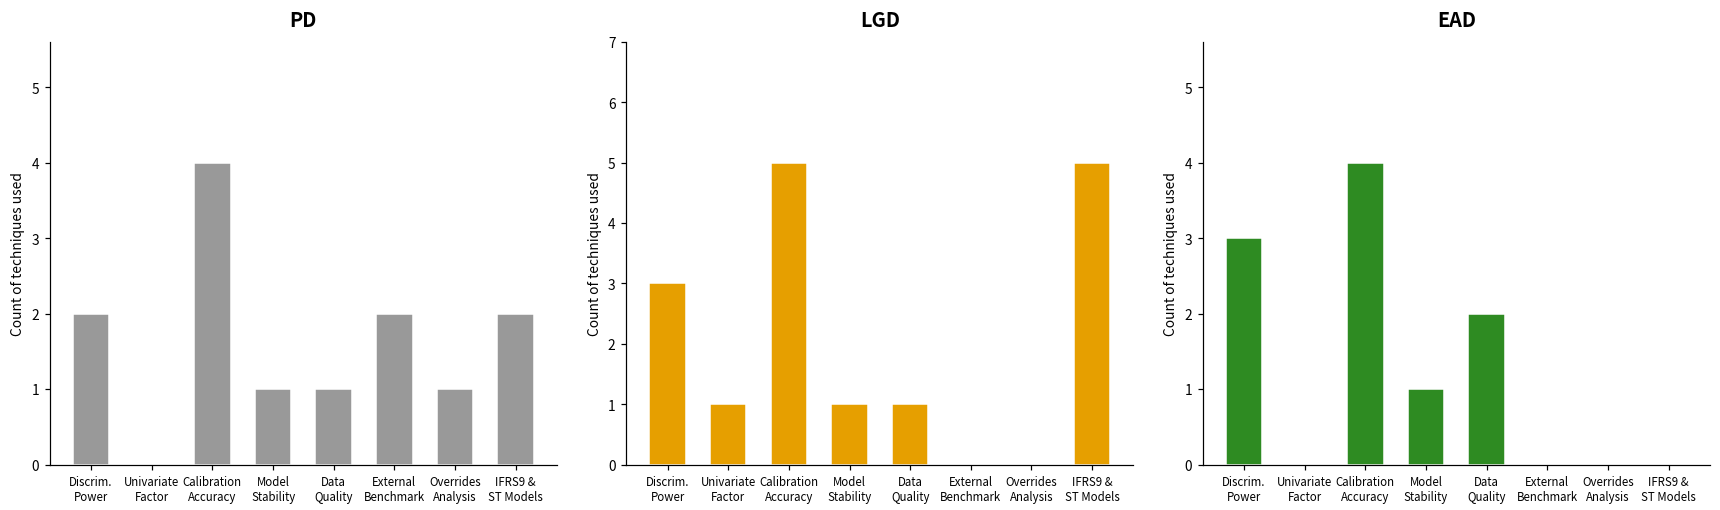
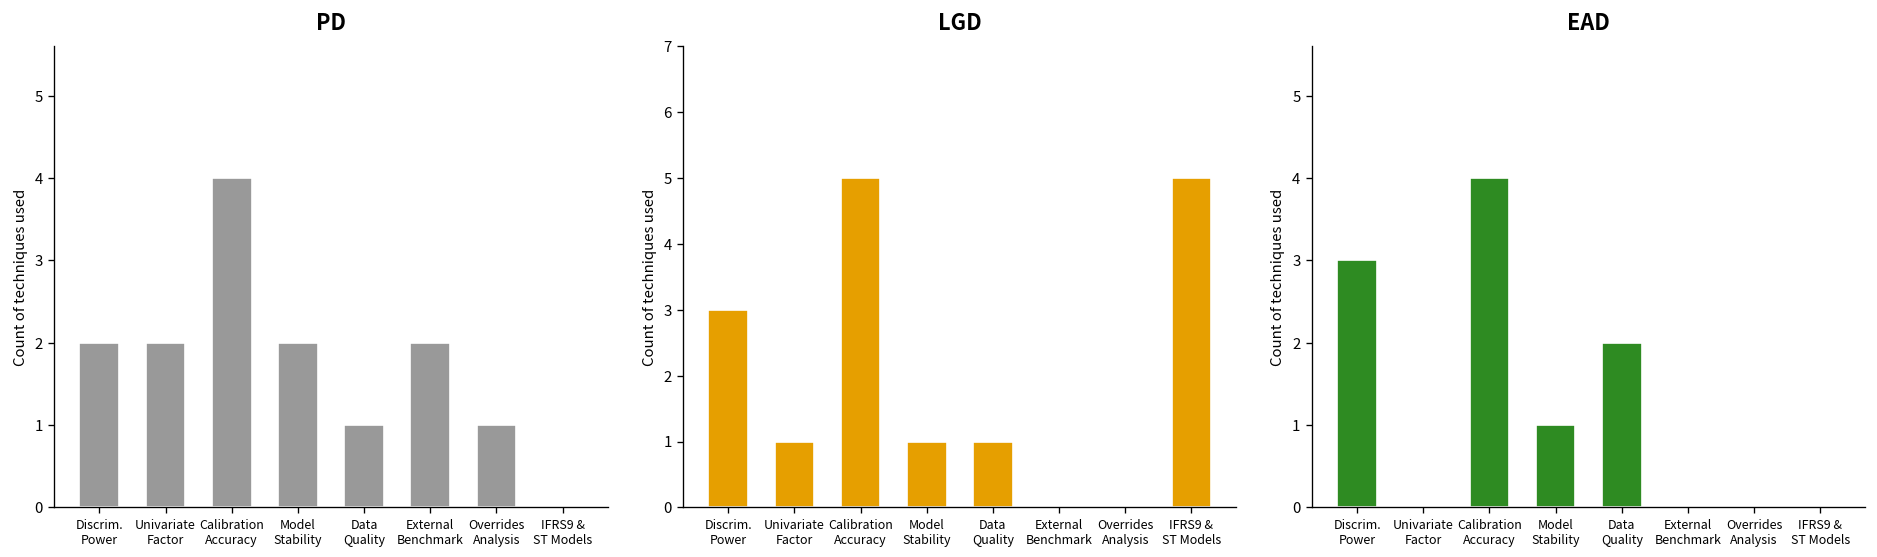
  {
    "PD": {
      "Discrim. Power": 2,
-     "Univariate Factor": 0,
+     "Univariate Factor": 2,
      "Calibration Accuracy": 4,
-     "Model Stability": 1,
+     "Model Stability": 2,
      "Data Quality": 1,
      "External Benchmark": 2,
      "Overrides Analysis": 1,
-     "IFRS9 & ST Models": 2
+     "IFRS9 & ST Models": 0
    },
    "LGD": {
      "Discrim. Power": 3.0,
      "Univariate Factor": 1.0,
      "Calibration Accuracy": 5.0,
      "Model Stability": 1.0,
      "Data Quality": 1.0,
      "External Benchmark": 0.0,
      "Overrides Analysis": 0.0,
      "IFRS9 & ST Models": 5.0
    },
    "EAD": {
      "Discrim. Power": 3.0,
      "Univariate Factor": 0.0,
      "Calibration Accuracy": 4.0,
      "Model Stability": 1.0,
      "Data Quality": 2.0,
      "External Benchmark": 0.0,
      "Overrides Analysis": 0.0,
      "IFRS9 & ST Models": 0.0
    }
  }
